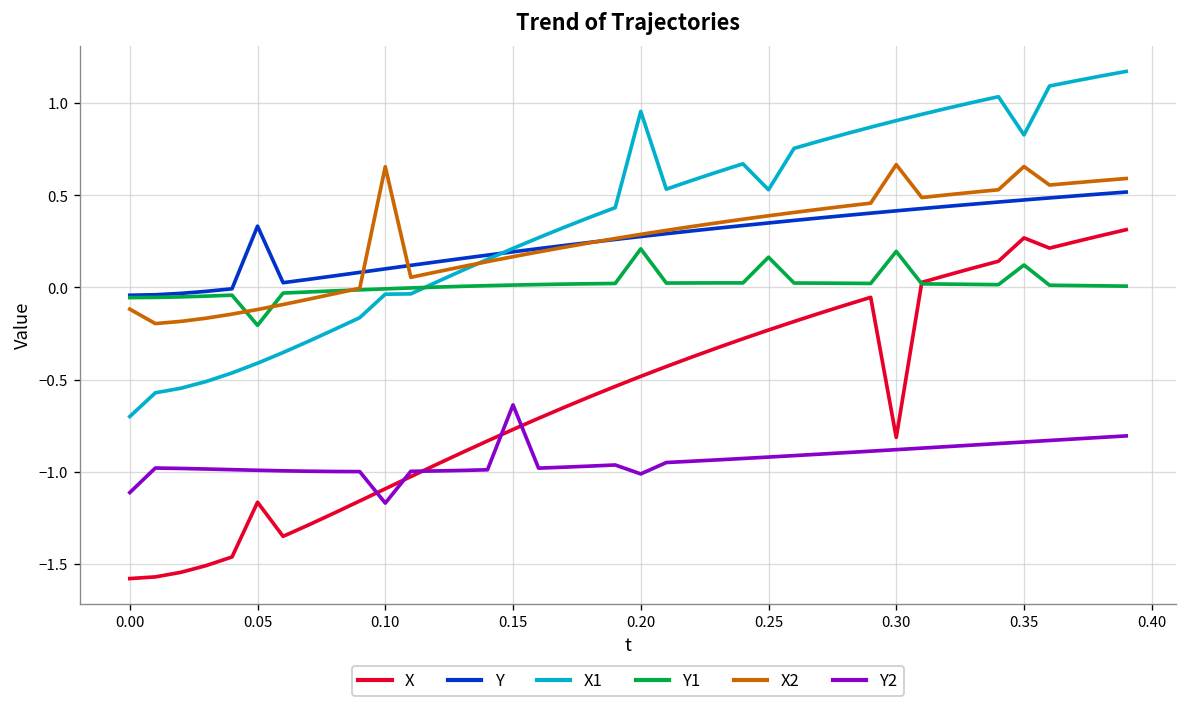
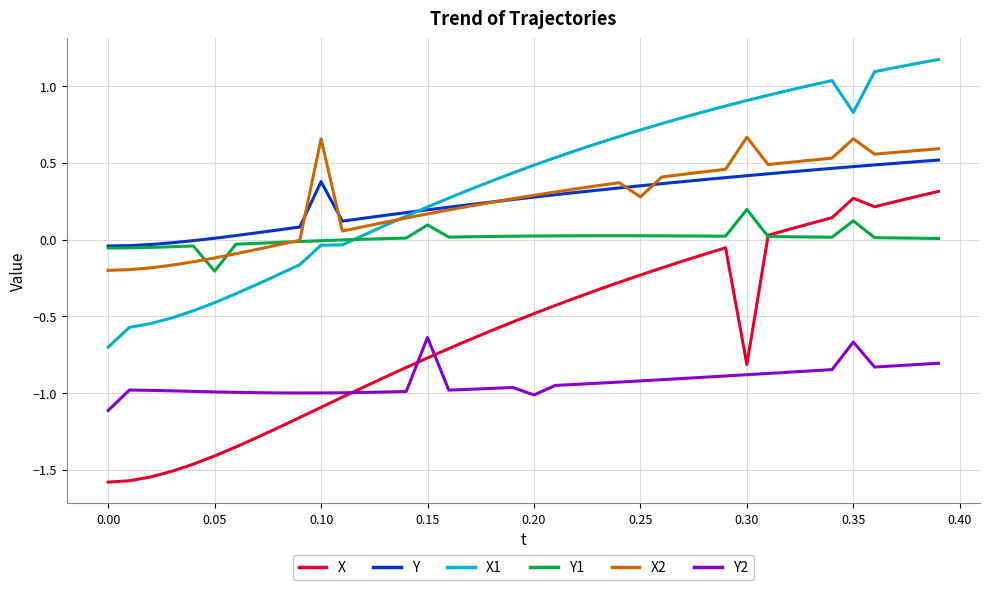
  {
    "X": {
      "0.00": -1.58,
-     "0.05": -1.17,
+     "0.05": -1.41,
      "0.10": -1.09,
      "0.15": -0.77,
      "0.20": -0.48,
      "0.25": -0.23,
      "0.30": -0.81,
      "0.35": 0.27
    },
    "Y": {
-     "0.05": 0.33,
-     "0.10": 0.10,
+     "0.05": 0.01,
+     "0.10": 0.38,
      "0.15": 0.19,
      "0.25": 0.35,
      "0.30": 0.42,
      "0.35": 0.48
    },
    "X1": {
      "0.00": -0.70,
      "0.05": -0.41,
      "0.10": -0.04,
      "0.15": 0.21,
-     "0.20": 0.96,
-     "0.25": 0.53,
+     "0.20": 0.48,
+     "0.25": 0.71,
      "0.30": 0.91,
      "0.35": 0.83
    },
    "Y1": {
      "0.05": -0.21,
      "0.10": -0.01,
-     "0.15": 0.01,
-     "0.20": 0.21,
-     "0.25": 0.16,
+     "0.15": 0.10,
+     "0.20": 0.02,
+     "0.25": 0.02,
      "0.30": 0.20,
      "0.35": 0.12
    },
    "X2": {
-     "0.00": -0.12,
+     "0.00": -0.20,
      "0.05": -0.12,
      "0.10": 0.66,
      "0.15": 0.17,
-     "0.25": 0.39,
+     "0.25": 0.28,
      "0.30": 0.67,
      "0.35": 0.66
    },
    "Y2": {
      "0.00": -1.11,
      "0.05": -0.99,
-     "0.10": -1.17,
+     "0.10": -1.00,
      "0.15": -0.64,
      "0.20": -1.01,
      "0.25": -0.92,
      "0.30": -0.88,
-     "0.35": -0.84
+     "0.35": -0.67
    }
  }
